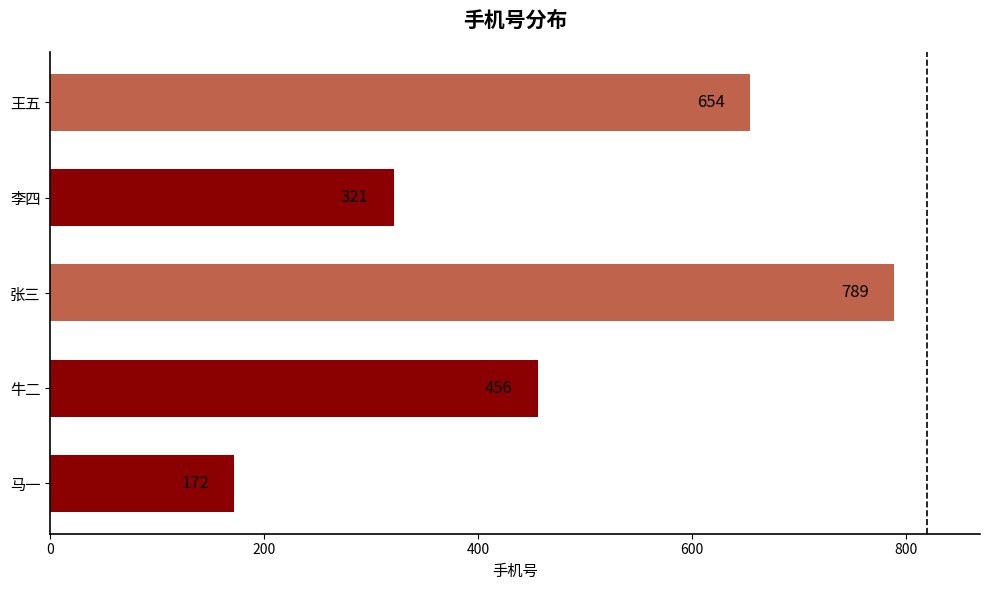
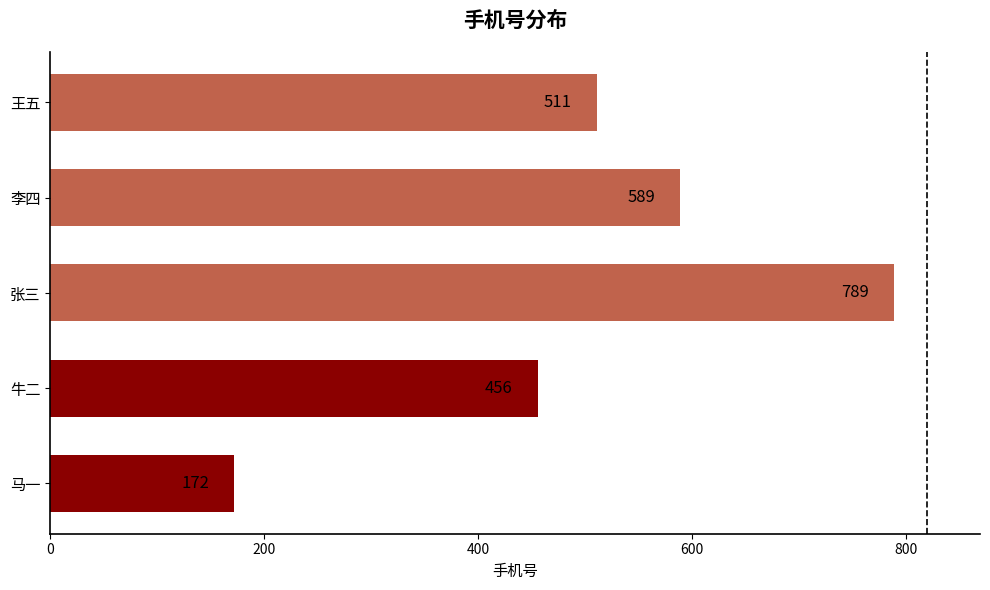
  {
-   "王五": 654,
-   "李四": 321,
+   "王五": 511,
+   "李四": 589,
    "张三": 789,
    "牛二": 456,
    "马一": 172
  }
